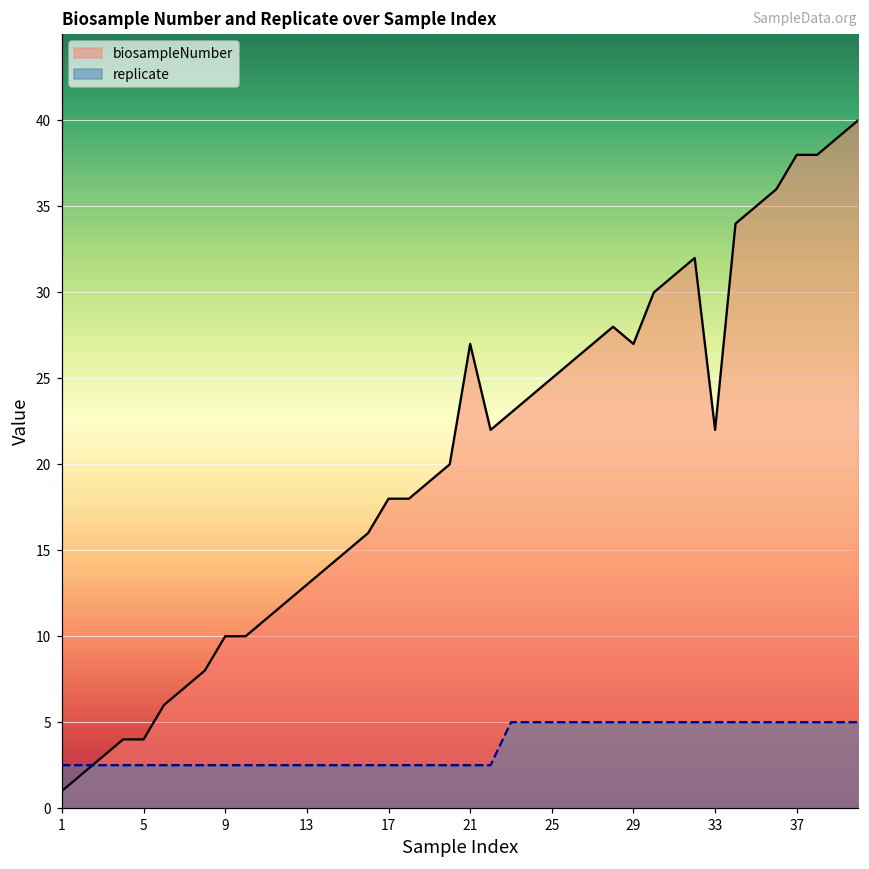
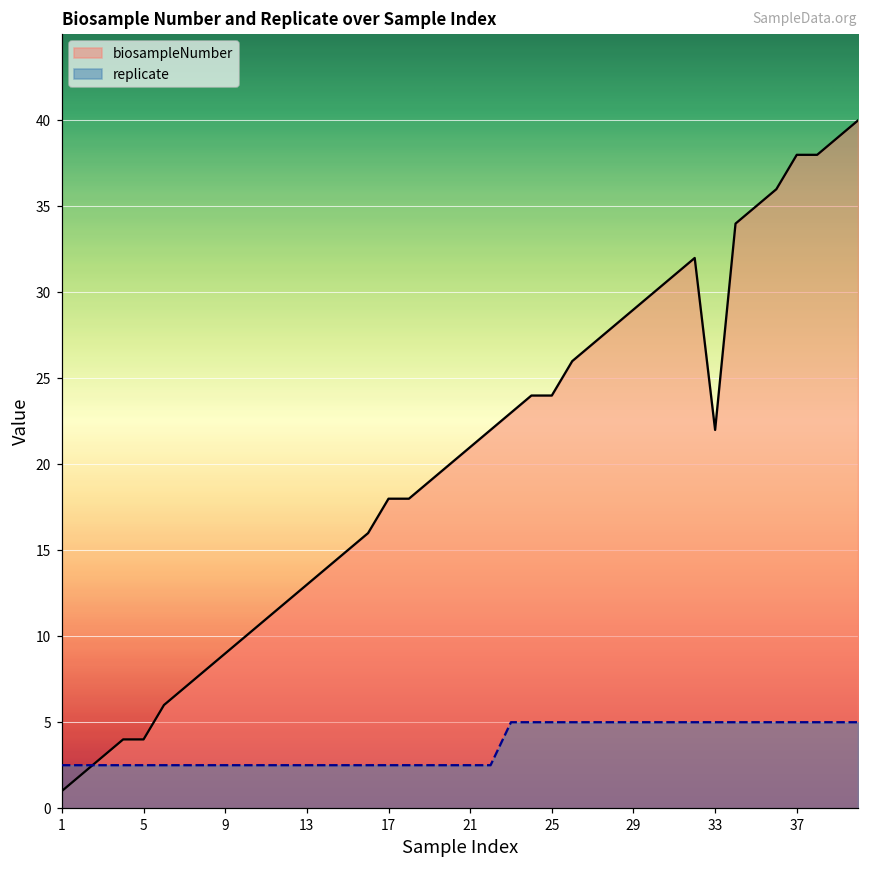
  {
    "biosampleNumber": {
      "1": 1,
      "5": 4,
-     "9": 10,
+     "9": 9,
      "13": 13,
      "17": 18,
-     "21": 27,
-     "25": 25,
-     "29": 27,
+     "21": 21,
+     "25": 24,
+     "29": 29,
      "33": 22,
      "37": 38
    },
    "replicate": {
      "1": 2.5,
      "5": 2.5,
      "9": 2.5,
      "13": 2.5,
      "17": 2.5,
      "21": 2.5,
      "25": 5,
      "29": 5,
      "33": 5,
      "37": 5
    }
  }
